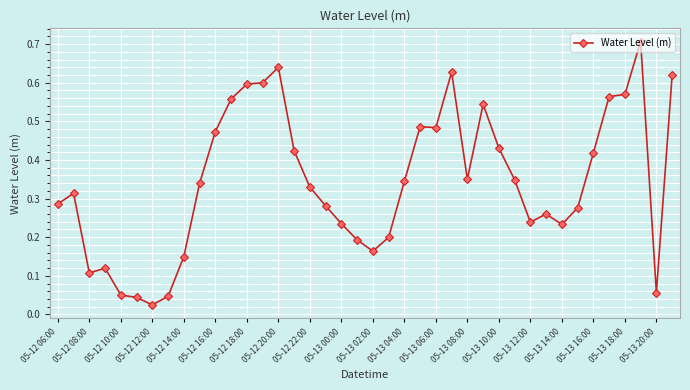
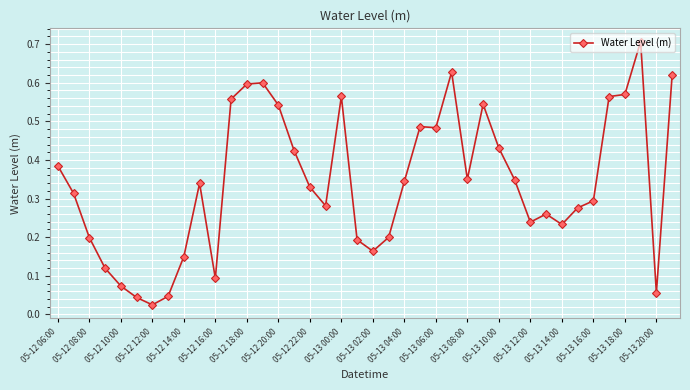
  {
-   "05-12 06:00": 0.29,
-   "05-12 08:00": 0.11,
-   "05-12 10:00": 0.05,
+   "05-12 06:00": 0.38,
+   "05-12 08:00": 0.20,
+   "05-12 10:00": 0.07,
    "05-12 12:00": 0.02,
    "05-12 14:00": 0.15,
-   "05-12 16:00": 0.47,
+   "05-12 16:00": 0.09,
    "05-12 18:00": 0.60,
-   "05-12 20:00": 0.64,
+   "05-12 20:00": 0.54,
    "05-12 22:00": 0.33,
-   "05-13 00:00": 0.24,
+   "05-13 00:00": 0.56,
    "05-13 02:00": 0.16,
    "05-13 04:00": 0.34,
    "05-13 06:00": 0.48,
    "05-13 08:00": 0.35,
    "05-13 10:00": 0.43,
    "05-13 12:00": 0.24,
    "05-13 14:00": 0.23,
-   "05-13 16:00": 0.42,
+   "05-13 16:00": 0.29,
    "05-13 18:00": 0.57,
    "05-13 20:00": 0.06
  }
